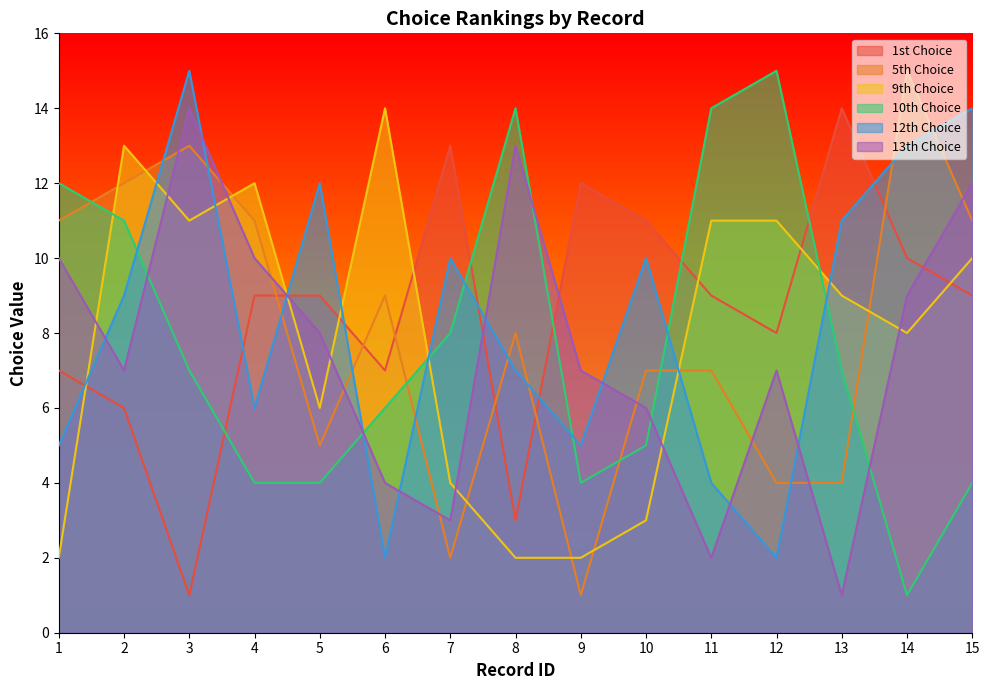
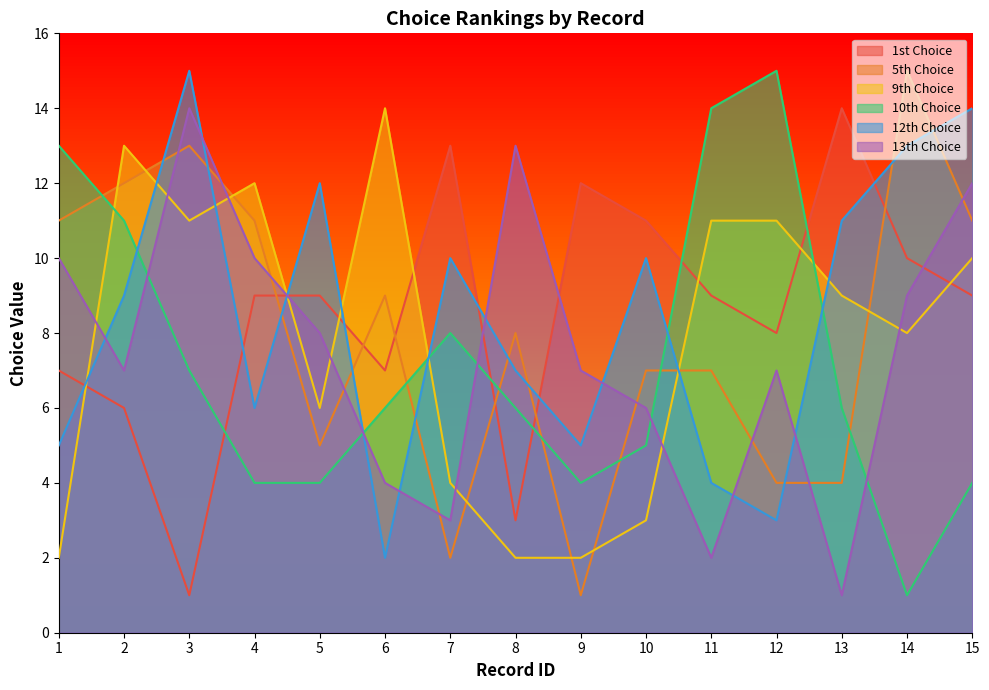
  {
    "9th Choice": {
      "1": 2,
      "2": 13,
      "3": 11,
      "4": 12,
      "5": 6,
      "6": 14,
      "7": 4,
      "8": 2,
      "9": 2,
      "10": 3,
      "11": 11,
      "12": 11,
      "13": 9,
      "14": 8,
      "15": 10
    },
    "10th Choice": {
-     "1": 12,
+     "1": 13,
      "2": 11,
      "3": 7,
      "4": 4,
      "5": 4,
      "6": 6,
      "7": 8,
-     "8": 14,
+     "8": 6,
      "9": 4,
      "10": 5,
      "11": 14,
      "12": 15,
-     "13": 7,
+     "13": 6,
      "14": 1,
      "15": 4
    },
    "12th Choice": {
      "1": 5,
      "2": 9,
      "3": 15,
      "4": 6,
      "5": 12,
      "6": 2,
      "7": 10,
      "8": 7,
      "9": 5,
      "10": 10,
      "11": 4,
-     "12": 2,
+     "12": 3,
      "13": 11,
      "15": 14
    },
    "13th Choice": {
      "1": 10,
      "2": 7,
      "3": 14,
      "4": 10,
      "5": 8,
      "6": 4,
      "7": 3,
      "8": 13,
      "9": 7,
      "10": 6,
      "11": 2,
      "12": 7,
      "13": 1,
      "14": 9,
      "15": 12
    }
  }
